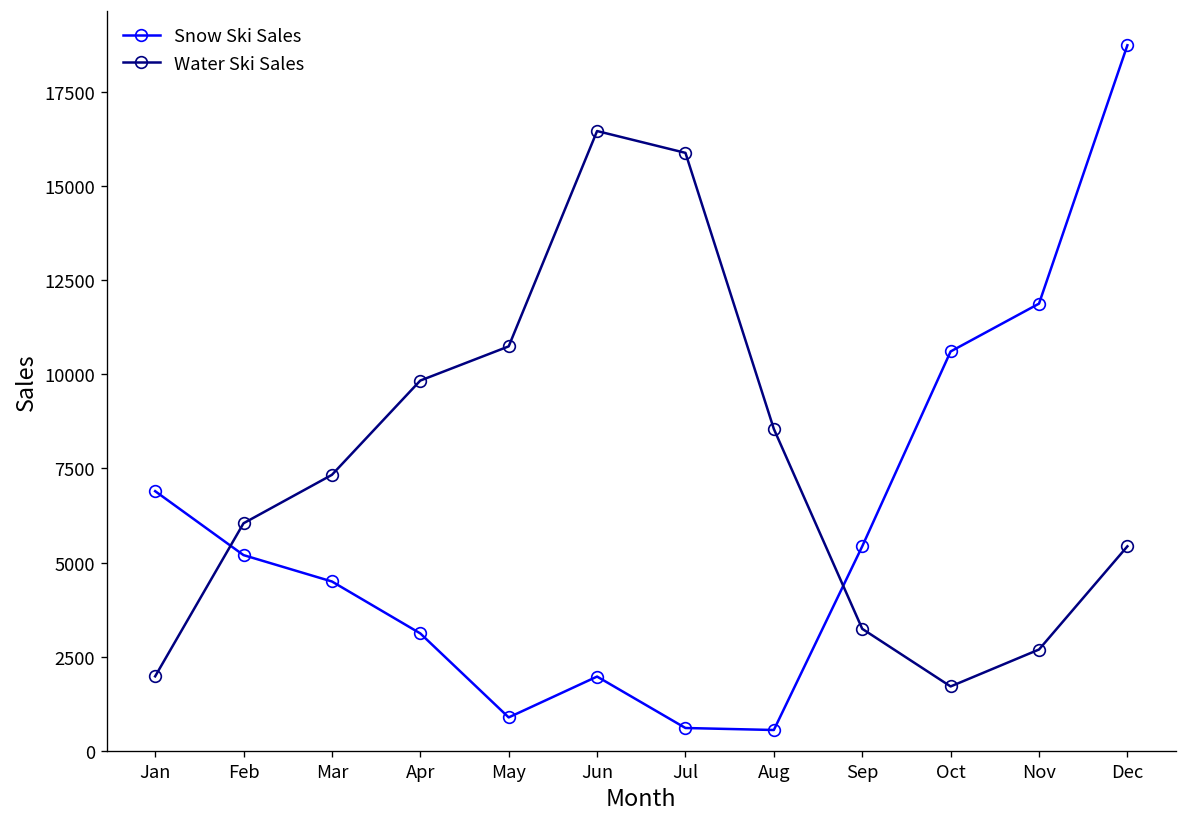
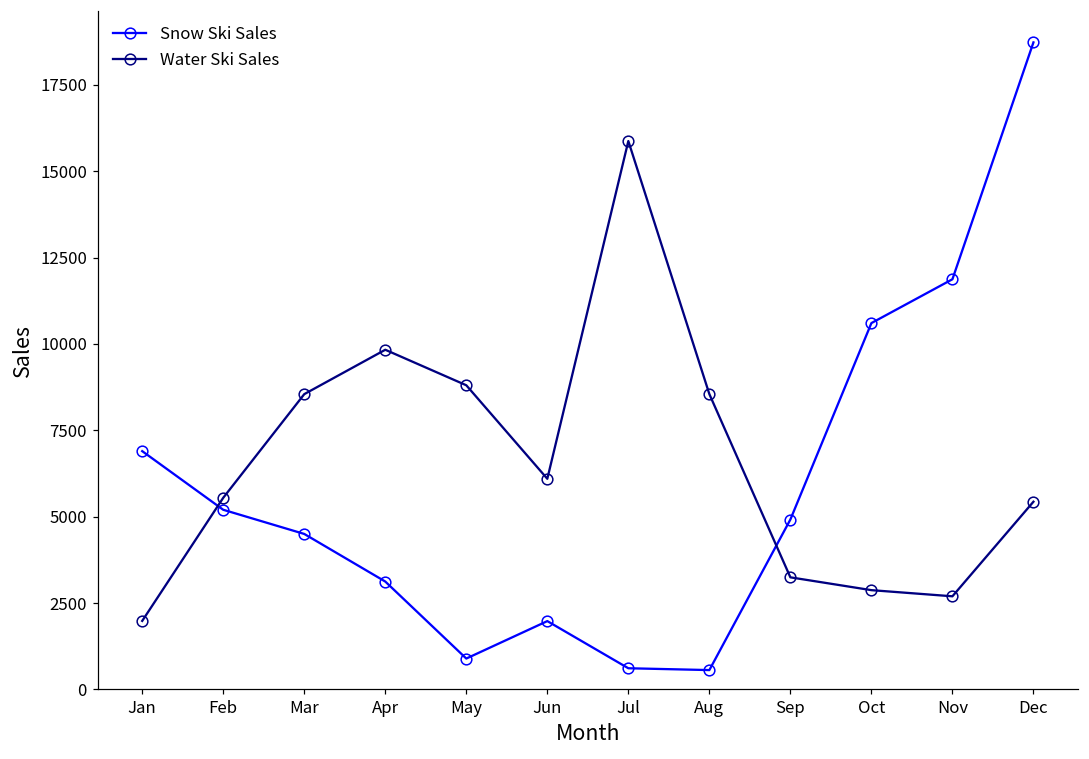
  {
    "Snow Ski Sales": {
      "Jan": 6900,
      "Feb": 5200,
      "Mar": 4500,
      "Apr": 3100,
      "May": 900,
      "Jun": 2000,
      "Jul": 600,
      "Aug": 600,
-     "Sep": 5400,
+     "Sep": 4900,
      "Oct": 10600,
      "Nov": 11900,
      "Dec": 18700
    },
    "Water Ski Sales": {
      "Jan": 2000,
-     "Feb": 6000,
-     "Mar": 7300,
+     "Feb": 5500,
+     "Mar": 8500,
      "Apr": 9800,
-     "May": 10700,
-     "Jun": 16500,
+     "May": 8800,
+     "Jun": 6100,
      "Jul": 15900,
      "Aug": 8500,
      "Sep": 3200,
-     "Oct": 1700,
+     "Oct": 2900,
      "Nov": 2700,
      "Dec": 5400
    }
  }
